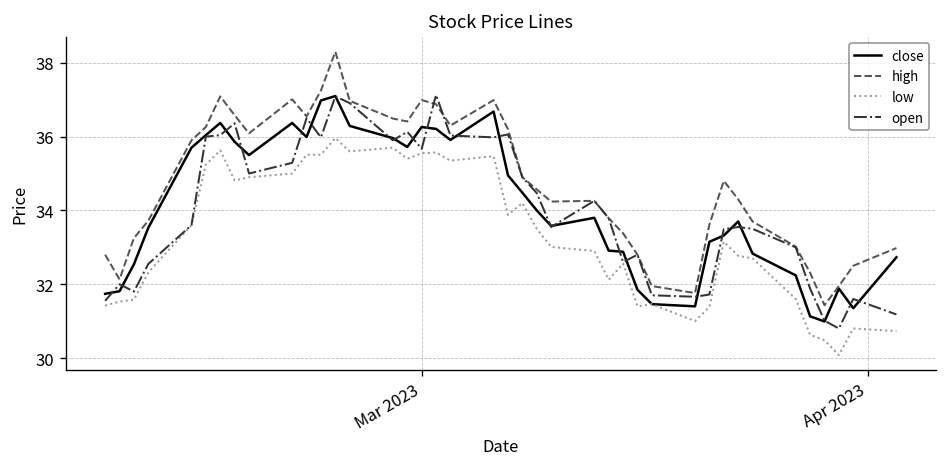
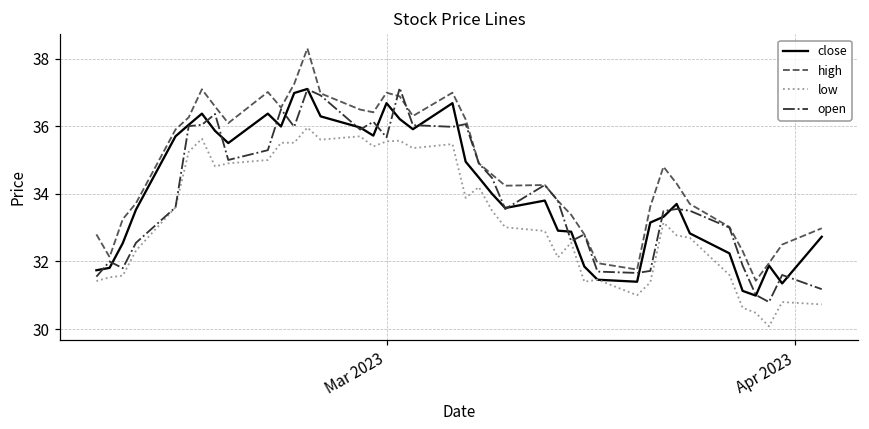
  {
    "close": {
-     "Mar 2023": 36.3
+     "Mar 2023": 36.7
    },
    "low": {
      "Mar 2023": 35.6
    }
  }
